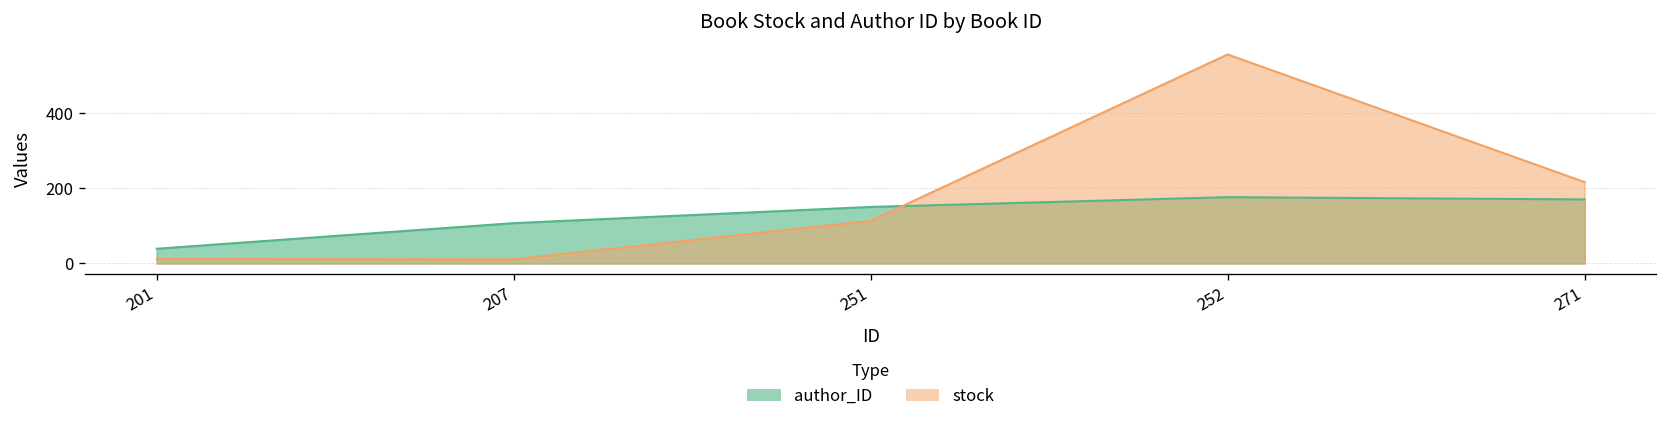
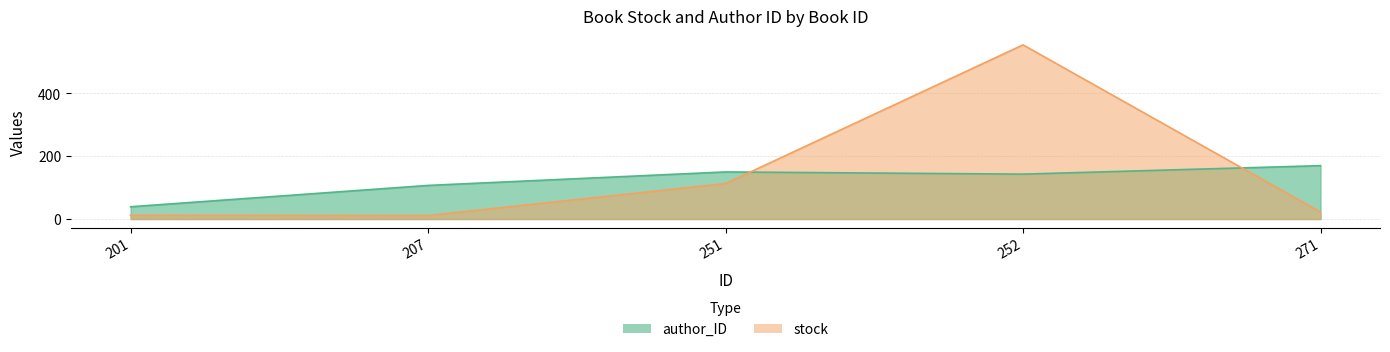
  {
    "author_ID": {
      "201": 40,
      "207": 110,
      "251": 150,
-     "252": 180,
+     "252": 140,
      "271": 170
    },
    "stock": {
      "201": 10,
      "207": 10,
      "251": 110,
      "252": 560,
-     "271": 220
+     "271": 20
    }
  }
